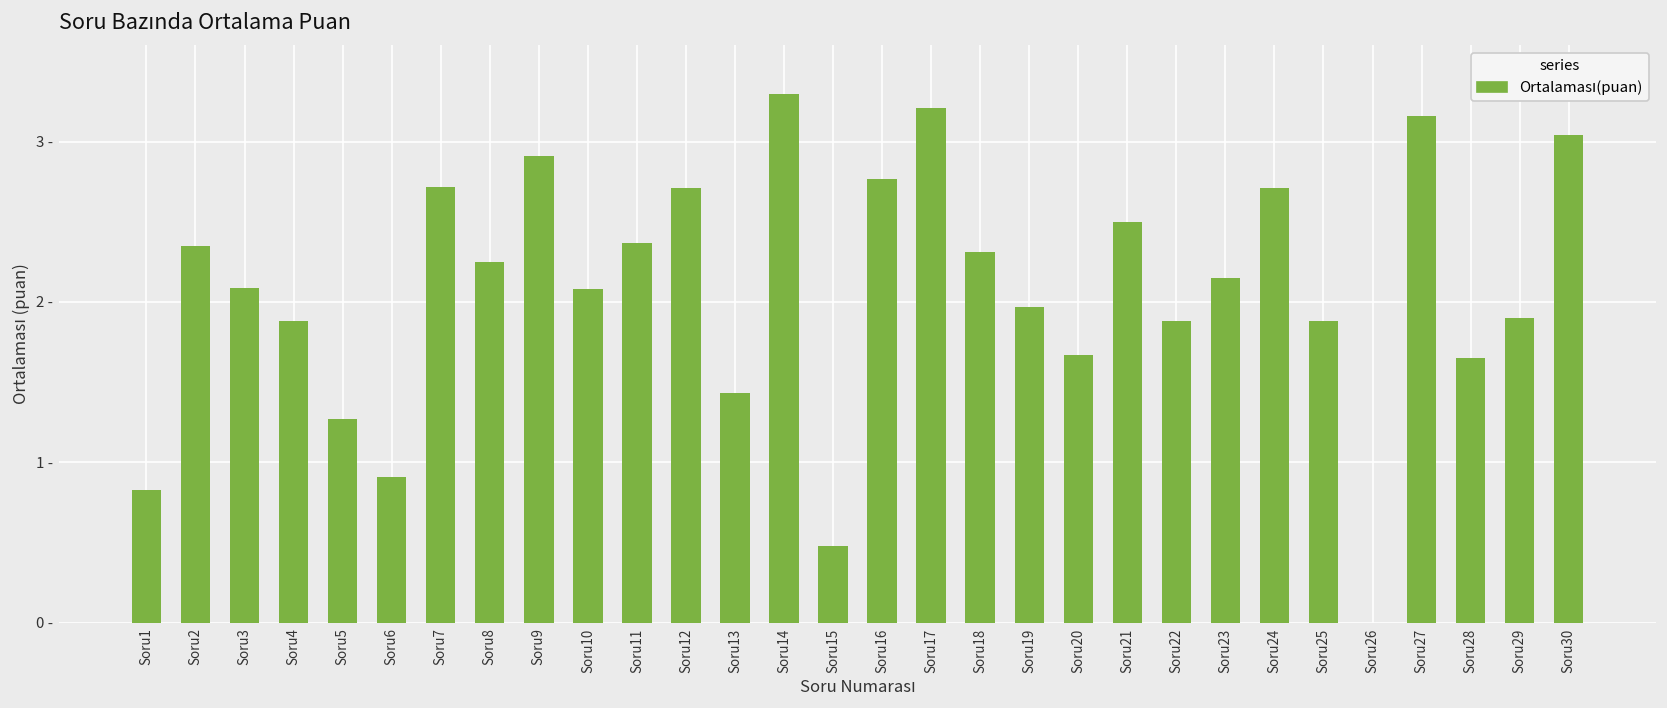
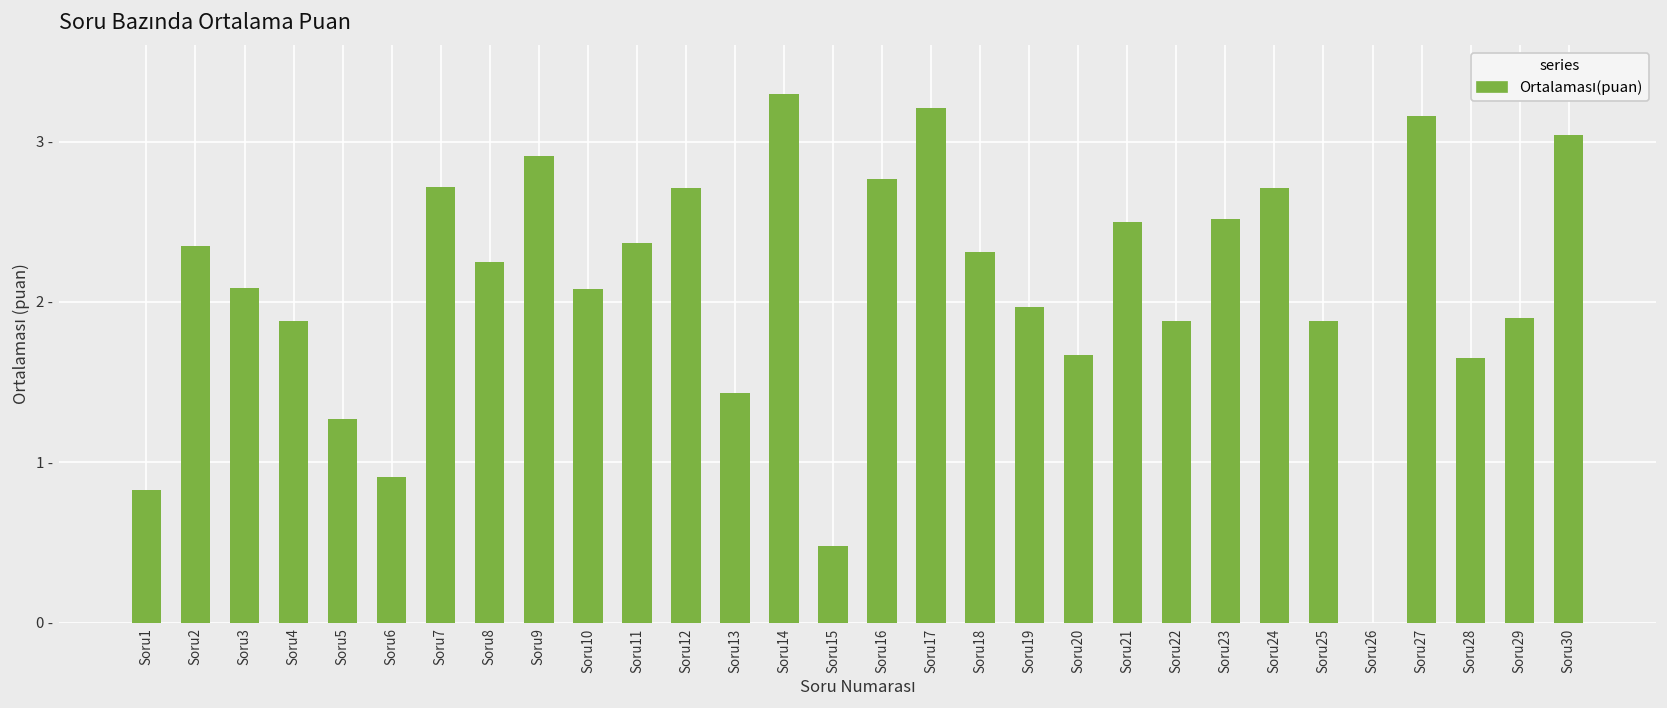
  {
    "Soru1": "0.83 -",
    "Soru2": "2.35 -",
    "Soru3": "2.09 -",
    "Soru4": "1.88 -",
    "Soru5": "1.27 -",
    "Soru6": "0.91 -",
    "Soru7": "2.72 -",
    "Soru8": "2.25 -",
    "Soru9": "2.91 -",
    "Soru10": "2.08 -",
    "Soru11": "2.37 -",
    "Soru12": "2.71 -",
    "Soru13": "1.43 -",
    "Soru14": "3.30 -",
    "Soru15": "0.48 -",
    "Soru16": "2.77 -",
    "Soru17": "3.21 -",
    "Soru18": "2.31 -",
    "Soru19": "1.97 -",
    "Soru20": "1.67 -",
    "Soru21": "2.50 -",
    "Soru22": "1.88 -",
-   "Soru23": "2.15 -",
+   "Soru23": "2.52 -",
    "Soru24": "2.71 -",
    "Soru25": "1.88 -",
    "Soru26": "0.00 -",
    "Soru27": "3.16 -",
    "Soru28": "1.65 -",
    "Soru29": "1.90 -",
    "Soru30": "3.04 -"
  }
